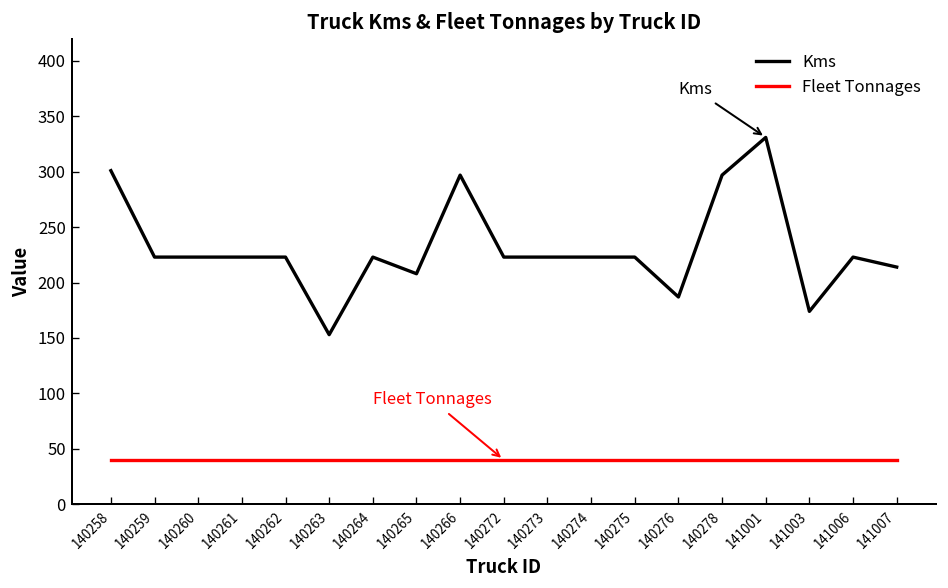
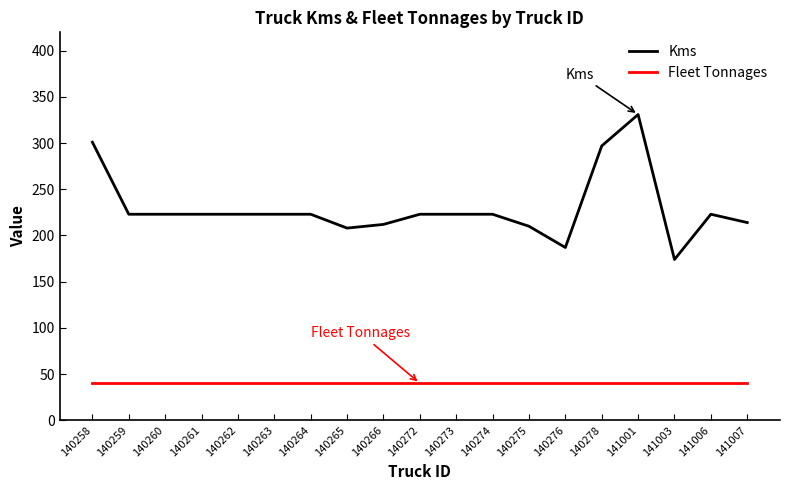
  {
    "Kms": {
      "140258": 300,
      "140259": 220,
      "140260": 220,
      "140261": 220,
      "140262": 220,
-     "140263": 150,
+     "140263": 220,
      "140264": 220,
      "140265": 210,
-     "140266": 300,
+     "140266": 210,
      "140272": 220,
      "140273": 220,
      "140274": 220,
-     "140275": 220,
+     "140275": 210,
      "140276": 190,
      "140278": 300,
      "141001": 330,
      "141003": 170,
      "141006": 220,
      "141007": 210
    },
    "Fleet Tonnages": {
      "140258": 40,
      "140259": 40,
      "140260": 40,
      "140261": 40,
      "140262": 40,
      "140263": 40,
      "140264": 40,
      "140265": 40,
      "140266": 40,
      "140272": 40,
      "140273": 40,
      "140274": 40,
      "140275": 40,
      "140276": 40,
      "140278": 40,
      "141001": 40,
      "141003": 40,
      "141006": 40,
      "141007": 40
    }
  }
